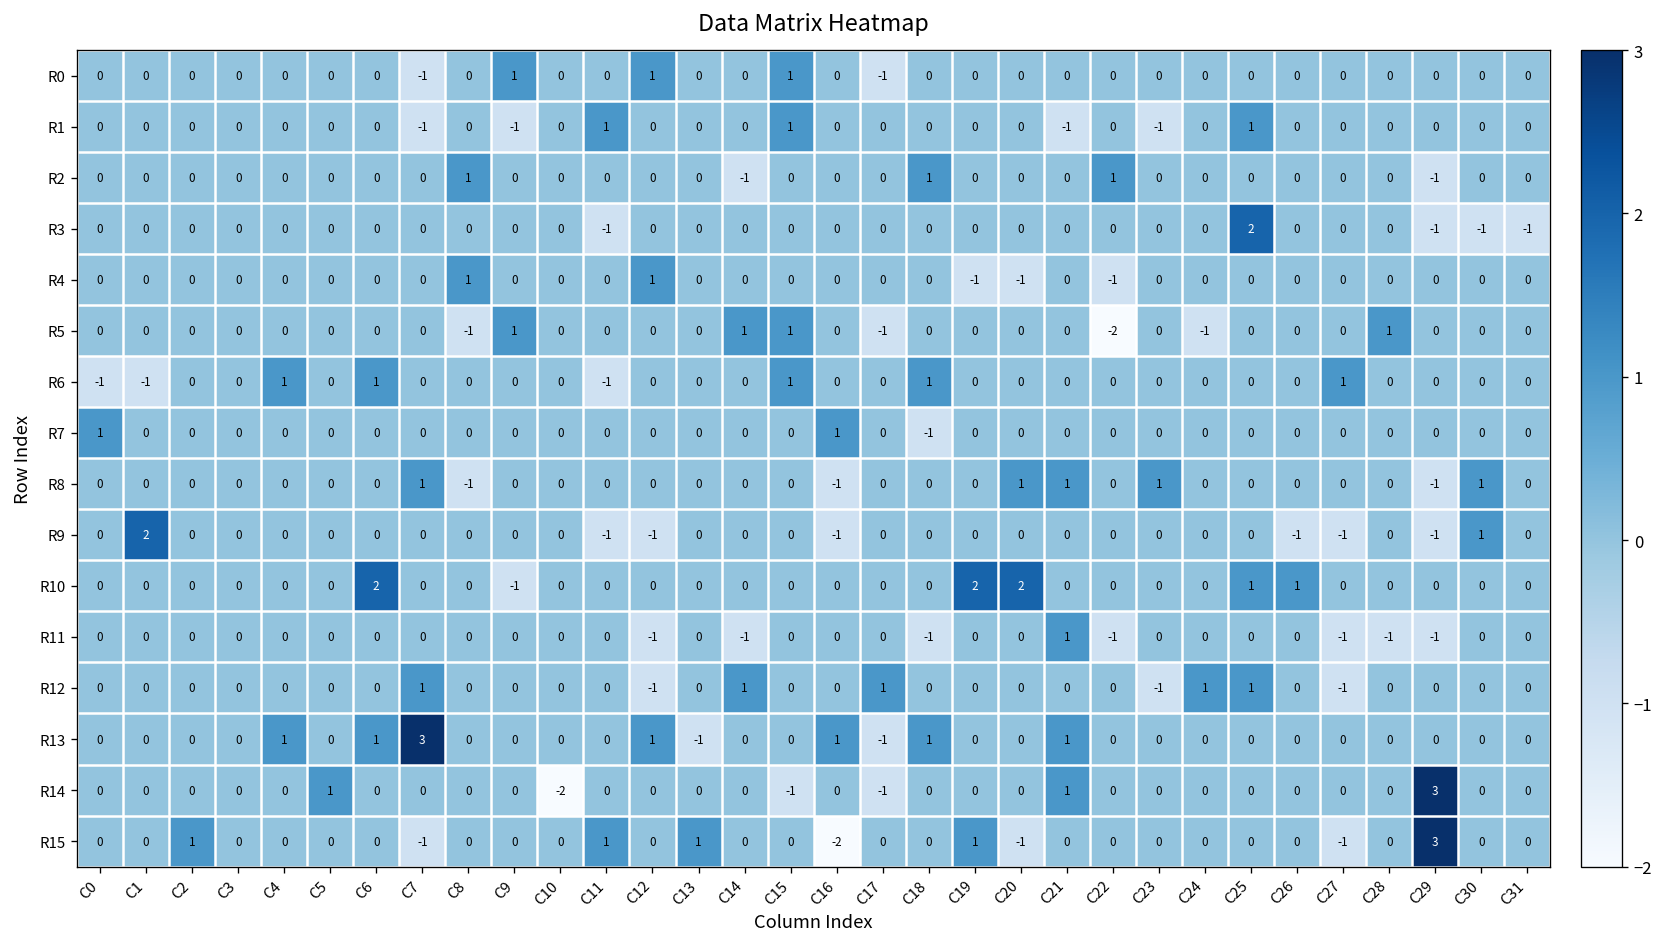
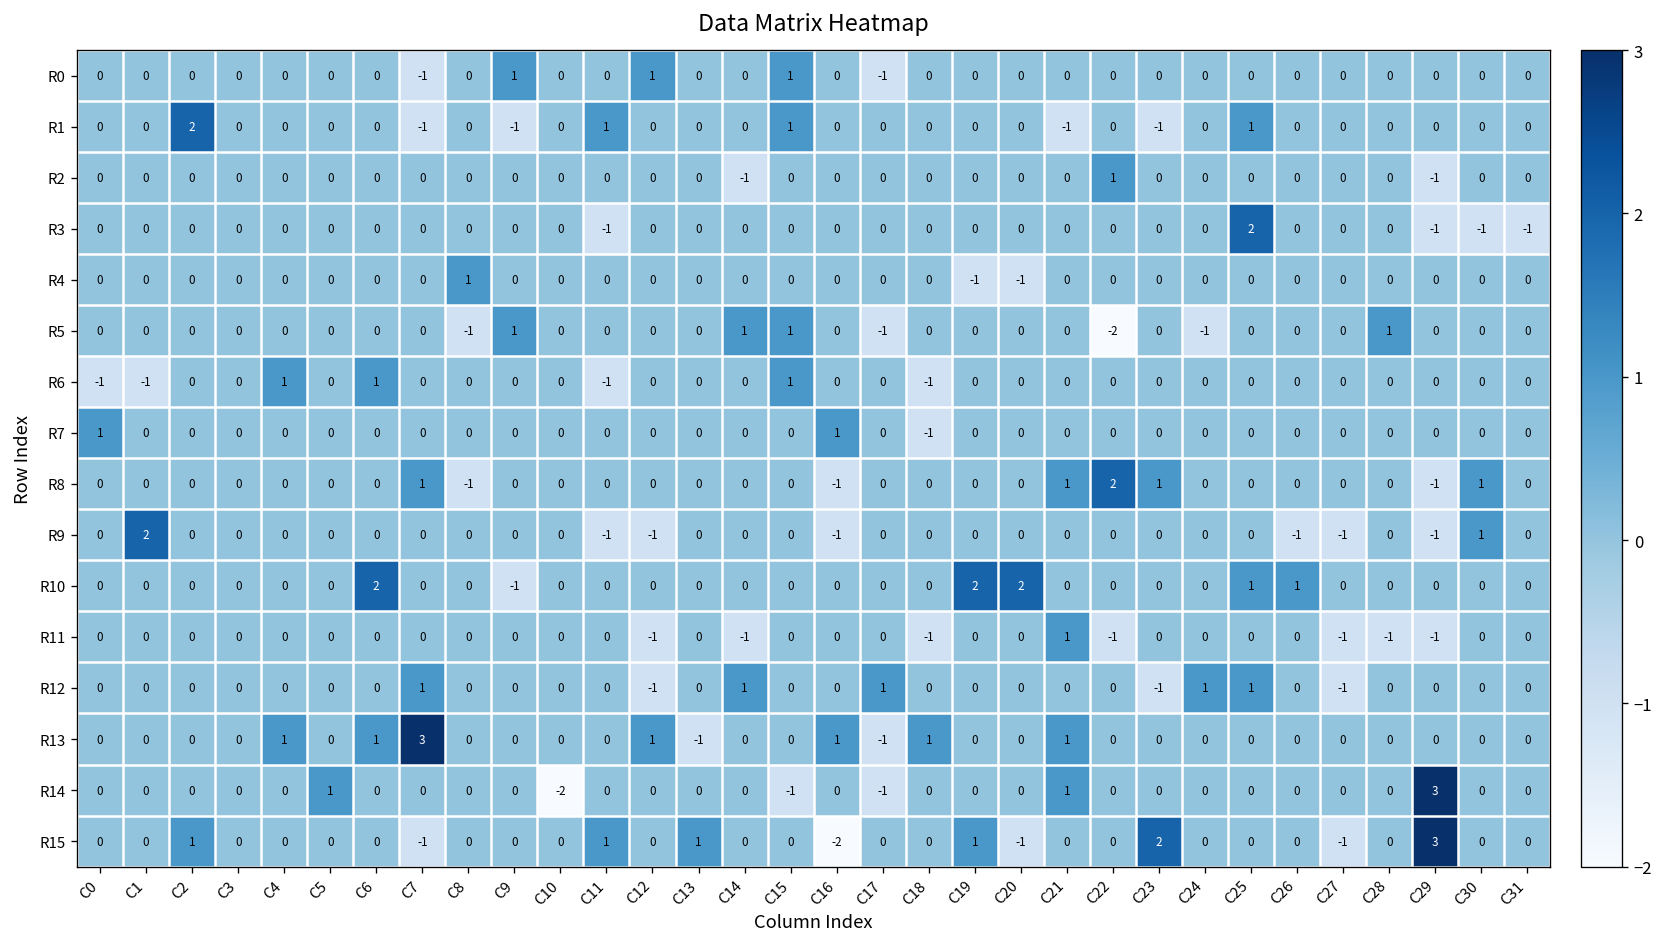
  {
    "R1": {
      "C0": 0,
      "C1": 0,
-     "C2": 0,
+     "C2": 2,
      "C3": 0,
      "C4": 0,
      "C5": 0,
      "C6": 0,
      "C7": -1,
      "C8": 0,
      "C9": -1,
      "C10": 0,
      "C11": 1,
      "C12": 0,
      "C13": 0,
      "C14": 0,
      "C15": 1,
      "C16": 0,
      "C17": 0,
      "C18": 0,
      "C19": 0,
      "C20": 0,
      "C21": -1,
      "C22": 0,
      "C23": -1,
      "C24": 0,
      "C25": 1,
      "C26": 0,
      "C27": 0,
      "C28": 0,
      "C29": 0,
      "C30": 0,
      "C31": 0
    },
    "R2": {
      "C0": 0,
      "C1": 0,
      "C2": 0,
      "C3": 0,
      "C4": 0,
      "C5": 0,
      "C6": 0,
      "C7": 0,
-     "C8": 1,
+     "C8": 0,
      "C9": 0,
      "C10": 0,
      "C11": 0,
      "C12": 0,
      "C13": 0,
      "C14": -1,
      "C15": 0,
      "C16": 0,
      "C17": 0,
-     "C18": 1,
+     "C18": 0,
      "C19": 0,
      "C20": 0,
      "C21": 0,
      "C22": 1,
      "C23": 0,
      "C24": 0,
      "C25": 0,
      "C26": 0,
      "C27": 0,
      "C28": 0,
      "C29": -1,
      "C30": 0,
      "C31": 0
    },
    "R4": {
      "C0": 0,
      "C1": 0,
      "C2": 0,
      "C3": 0,
      "C4": 0,
      "C5": 0,
      "C6": 0,
      "C7": 0,
      "C8": 1,
      "C9": 0,
      "C10": 0,
      "C11": 0,
-     "C12": 1,
+     "C12": 0,
      "C13": 0,
      "C14": 0,
      "C15": 0,
      "C16": 0,
      "C17": 0,
      "C18": 0,
      "C19": -1,
      "C20": -1,
      "C21": 0,
-     "C22": -1,
+     "C22": 0,
      "C23": 0,
      "C24": 0,
      "C25": 0,
      "C26": 0,
      "C27": 0,
      "C28": 0,
      "C29": 0,
      "C30": 0,
      "C31": 0
    },
    "R6": {
      "C0": -1,
      "C1": -1,
      "C2": 0,
      "C3": 0,
      "C4": 1,
      "C5": 0,
      "C6": 1,
      "C7": 0,
      "C8": 0,
      "C9": 0,
      "C10": 0,
      "C11": -1,
      "C12": 0,
      "C13": 0,
      "C14": 0,
      "C15": 1,
      "C16": 0,
      "C17": 0,
-     "C18": 1,
+     "C18": -1,
      "C19": 0,
      "C20": 0,
      "C21": 0,
      "C22": 0,
      "C23": 0,
      "C24": 0,
      "C25": 0,
      "C26": 0,
-     "C27": 1,
+     "C27": 0,
      "C28": 0,
      "C29": 0,
      "C30": 0,
      "C31": 0
    },
    "R8": {
      "C0": 0,
      "C1": 0,
      "C2": 0,
      "C3": 0,
      "C4": 0,
      "C5": 0,
      "C6": 0,
      "C7": 1,
      "C8": -1,
      "C9": 0,
      "C10": 0,
      "C11": 0,
      "C12": 0,
      "C13": 0,
      "C14": 0,
      "C15": 0,
      "C16": -1,
      "C17": 0,
      "C18": 0,
      "C19": 0,
-     "C20": 1,
+     "C20": 0,
      "C21": 1,
-     "C22": 0,
+     "C22": 2,
      "C23": 1,
      "C24": 0,
      "C25": 0,
      "C26": 0,
      "C27": 0,
      "C28": 0,
      "C29": -1,
      "C30": 1,
      "C31": 0
    },
    "R15": {
      "C0": 0,
      "C1": 0,
      "C2": 1,
      "C3": 0,
      "C4": 0,
      "C5": 0,
      "C6": 0,
      "C7": -1,
      "C8": 0,
      "C9": 0,
      "C10": 0,
      "C11": 1,
      "C12": 0,
      "C13": 1,
      "C14": 0,
      "C15": 0,
      "C16": -2,
      "C17": 0,
      "C18": 0,
      "C19": 1,
      "C20": -1,
      "C21": 0,
      "C22": 0,
-     "C23": 0,
+     "C23": 2,
      "C24": 0,
      "C25": 0,
      "C26": 0,
      "C27": -1,
      "C28": 0,
      "C29": 3,
      "C30": 0,
      "C31": 0
    }
  }
